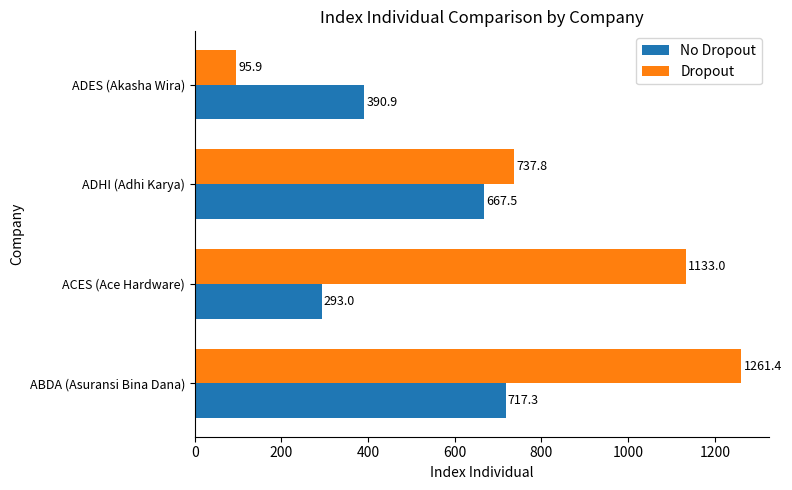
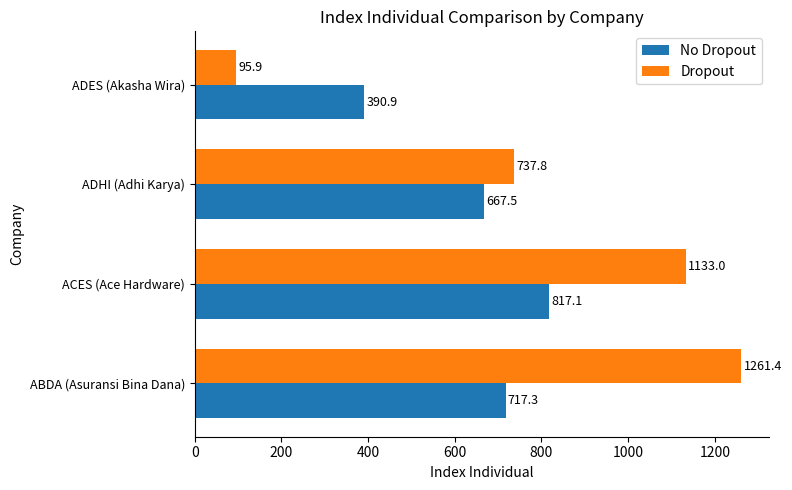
  {
    "No Dropout": {
      "ADES (Akasha Wira)": 390.9,
      "ADHI (Adhi Karya)": 667.5,
-     "ACES (Ace Hardware)": 293.0,
+     "ACES (Ace Hardware)": 817.1,
      "ABDA (Asuransi Bina Dana)": 717.3
    },
    "Dropout": {
      "ADES (Akasha Wira)": 95.9,
      "ADHI (Adhi Karya)": 737.8,
      "ACES (Ace Hardware)": 1133.0,
      "ABDA (Asuransi Bina Dana)": 1261.4
    }
  }
